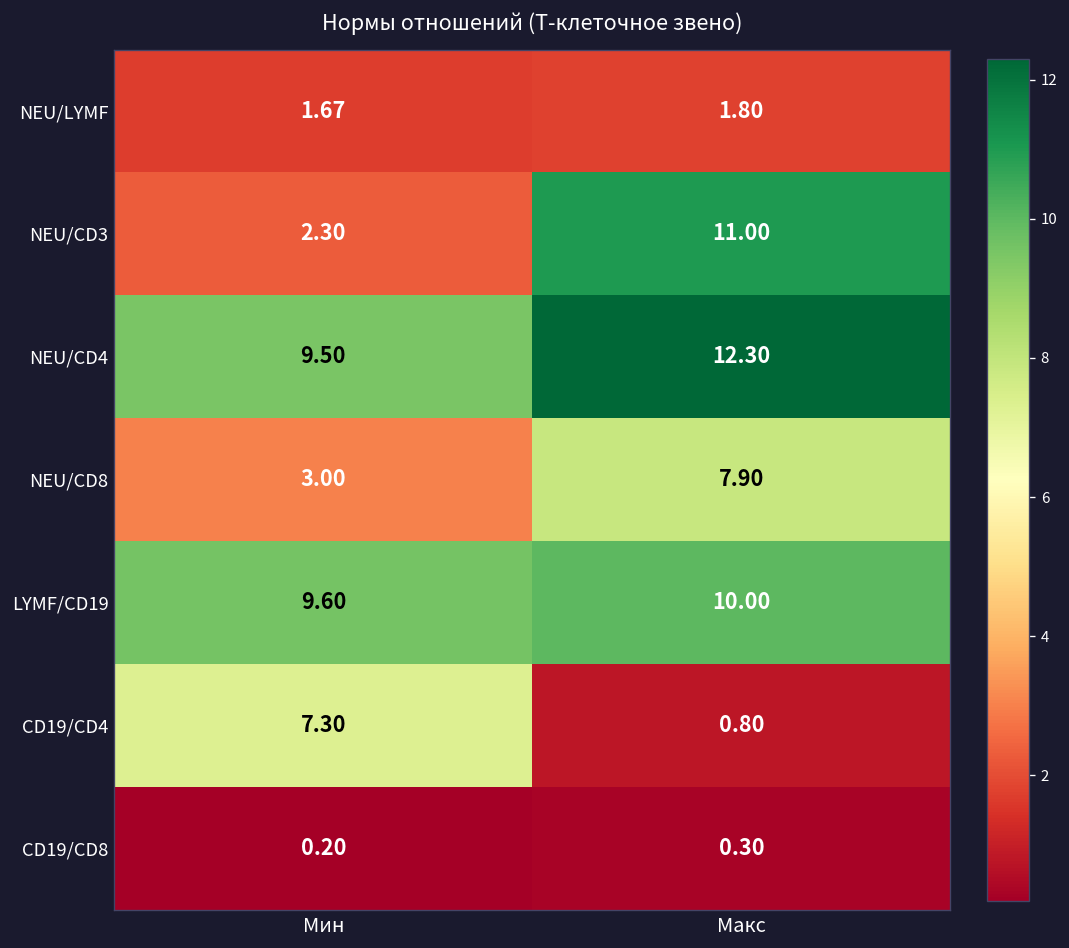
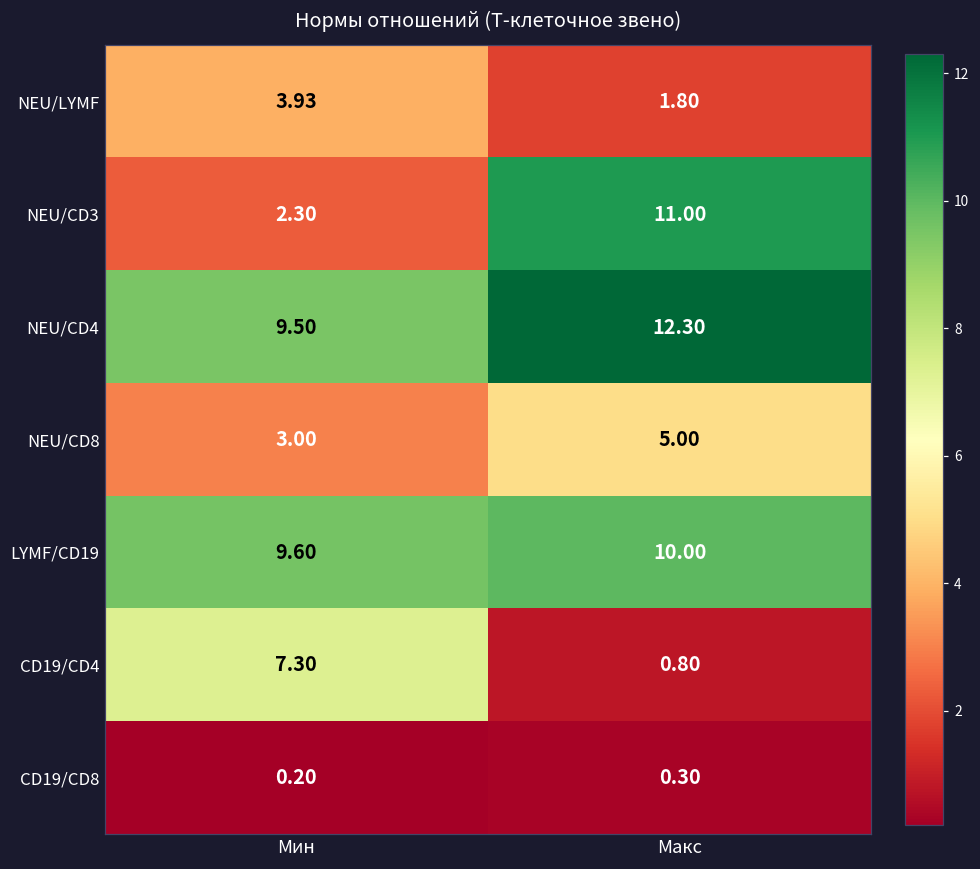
  {
    "NEU/LYMF": {
-     "Мин": 1.67,
+     "Мин": 3.93,
      "Макс": 1.80
    },
    "NEU/CD3": {
      "Мин": 2.30,
      "Макс": 11.00
    },
    "NEU/CD4": {
      "Мин": 9.50,
      "Макс": 12.30
    },
    "NEU/CD8": {
      "Мин": 3.00,
-     "Макс": 7.90
+     "Макс": 5.00
    },
    "LYMF/CD19": {
      "Мин": 9.60,
      "Макс": 10.00
    },
    "CD19/CD4": {
      "Мин": 7.30,
      "Макс": 0.80
    },
    "CD19/CD8": {
      "Мин": 0.20,
      "Макс": 0.30
    }
  }
